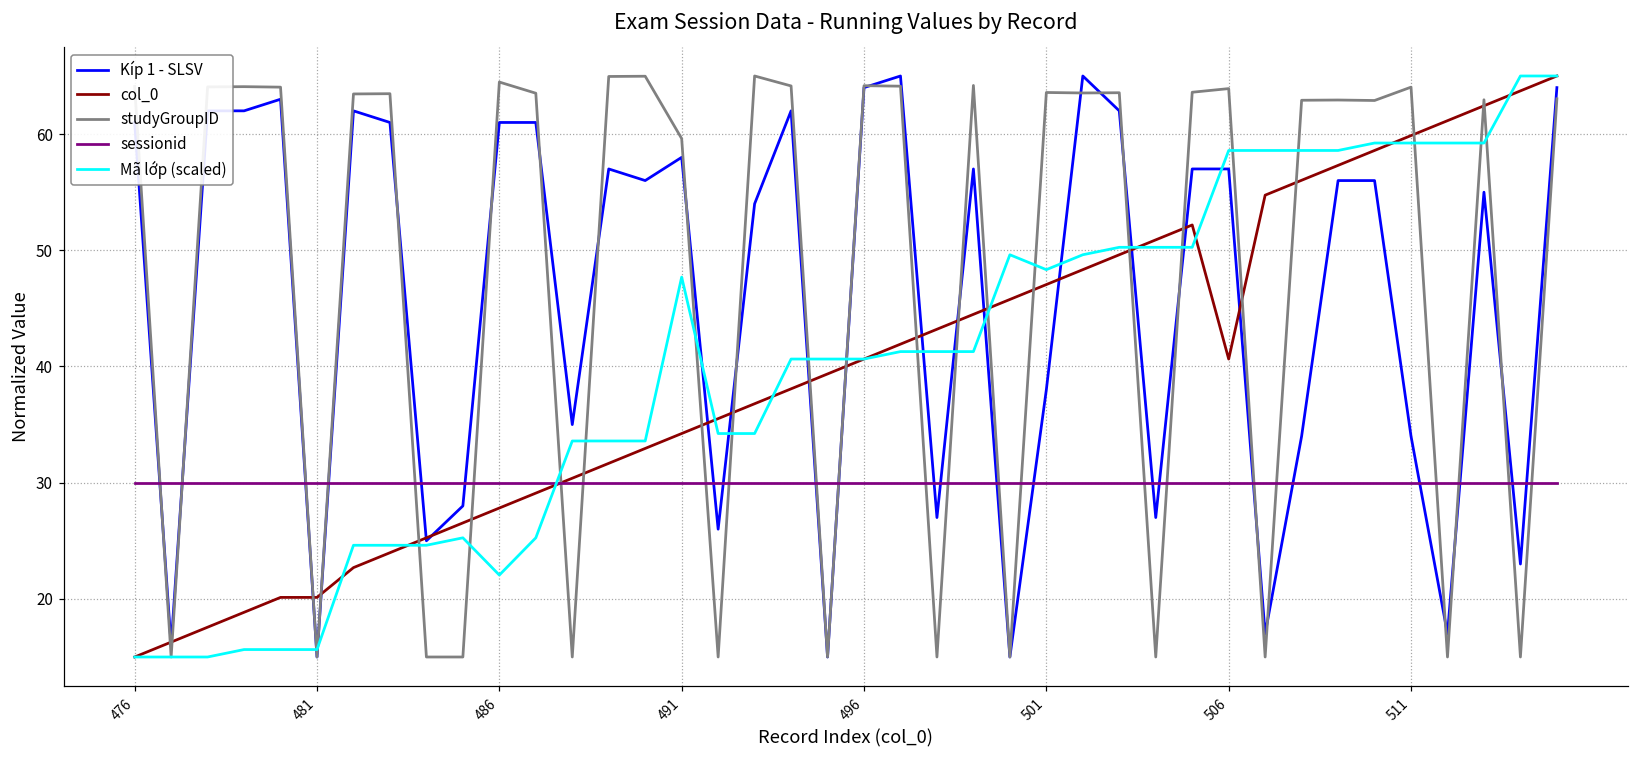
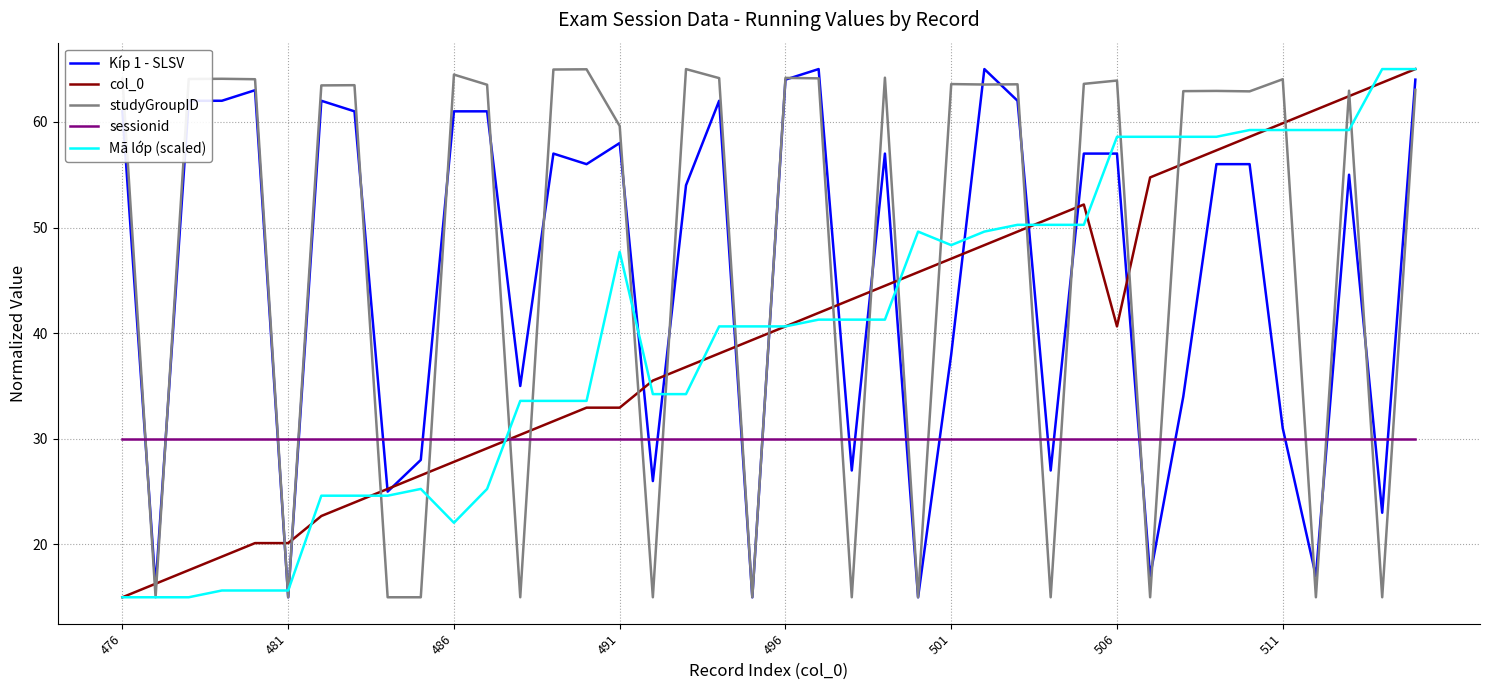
  {
    "Kíp 1 - SLSV": {
      "486": 61.0,
      "491": 58.0,
      "501": 38.0,
      "506": 57.0,
-     "511": 34.0
+     "511": 31.0
    },
    "col_0": {
      "481": 20.1,
      "486": 27.8,
-     "491": 34.2,
+     "491": 32.9,
      "501": 47.1,
      "506": 40.6,
      "511": 59.9
    },
    "studyGroupID": {
      "486": 64.5,
      "491": 59.6,
      "501": 63.6,
      "506": 63.9,
      "511": 64.0
    },
    "sessionid": {
      "476": 30.0,
      "481": 30.0,
      "486": 30.0,
      "491": 30.0,
      "496": 30.0,
      "501": 30.0,
      "506": 30.0,
      "511": 30.0
    },
    "Mã lớp (scaled)": {
      "481": 15.6,
      "486": 22.1,
      "491": 47.7,
      "501": 48.3,
      "506": 58.6,
      "511": 59.2
    }
  }
